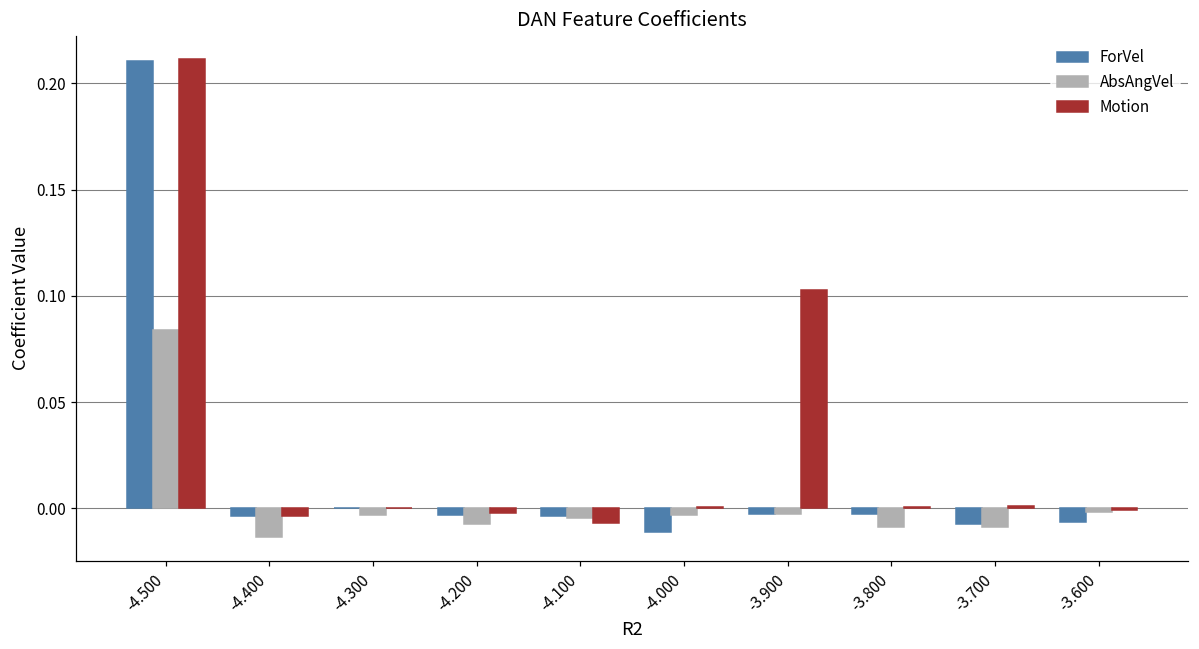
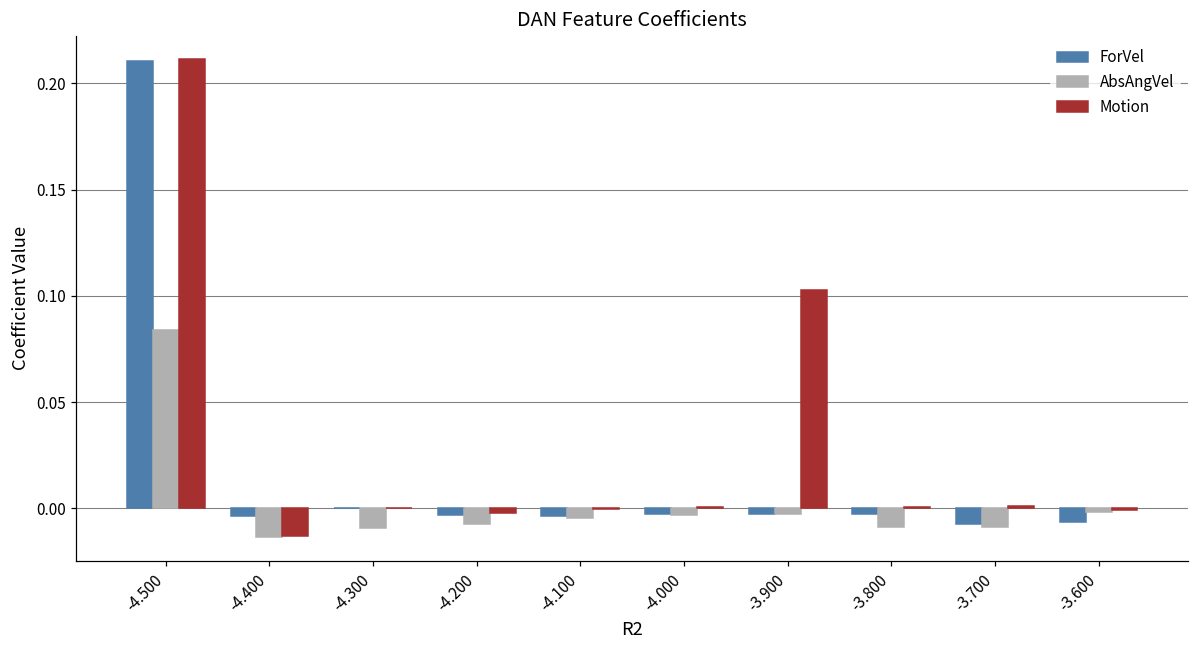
  {
    "ForVel": {
      "-4.500": 0.210,
      "-4.400": -0.004,
      "-4.200": -0.003,
      "-4.100": -0.003,
-     "-4.000": -0.011,
+     "-4.000": -0.002,
      "-3.900": -0.003,
      "-3.800": -0.003,
      "-3.700": -0.007,
      "-3.600": -0.006
    },
    "AbsAngVel": {
      "-4.500": 0.084,
      "-4.400": -0.013,
-     "-4.300": -0.003,
+     "-4.300": -0.009,
      "-4.200": -0.007,
      "-4.100": -0.004,
      "-4.000": -0.003,
      "-3.900": -0.003,
      "-3.800": -0.009,
      "-3.700": -0.009,
      "-3.600": -0.002
    },
    "Motion": {
      "-4.500": 0.211,
-     "-4.400": -0.003,
+     "-4.400": -0.013,
      "-4.200": -0.002,
-     "-4.100": -0.007,
+     "-4.100": 0.000,
      "-3.900": 0.103
    }
  }
